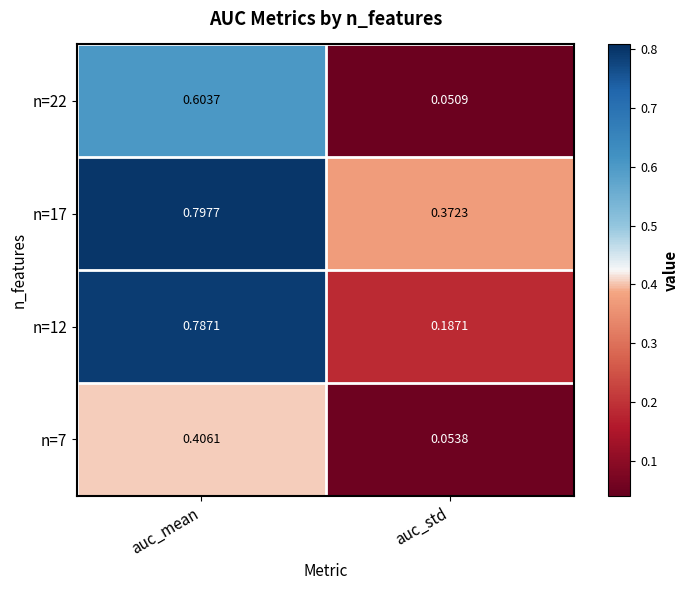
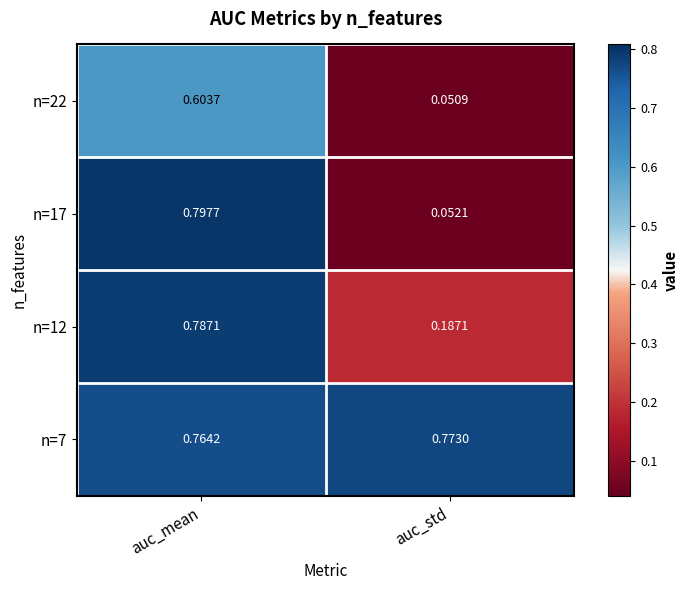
  {
    "n=22": {
      "auc_mean": 0.6037,
      "auc_std": 0.0509
    },
    "n=17": {
      "auc_mean": 0.7977,
-     "auc_std": 0.3723
+     "auc_std": 0.0521
    },
    "n=12": {
      "auc_mean": 0.7871,
      "auc_std": 0.1871
    },
    "n=7": {
-     "auc_mean": 0.4061,
-     "auc_std": 0.0538
+     "auc_mean": 0.7642,
+     "auc_std": 0.7730
    }
  }
